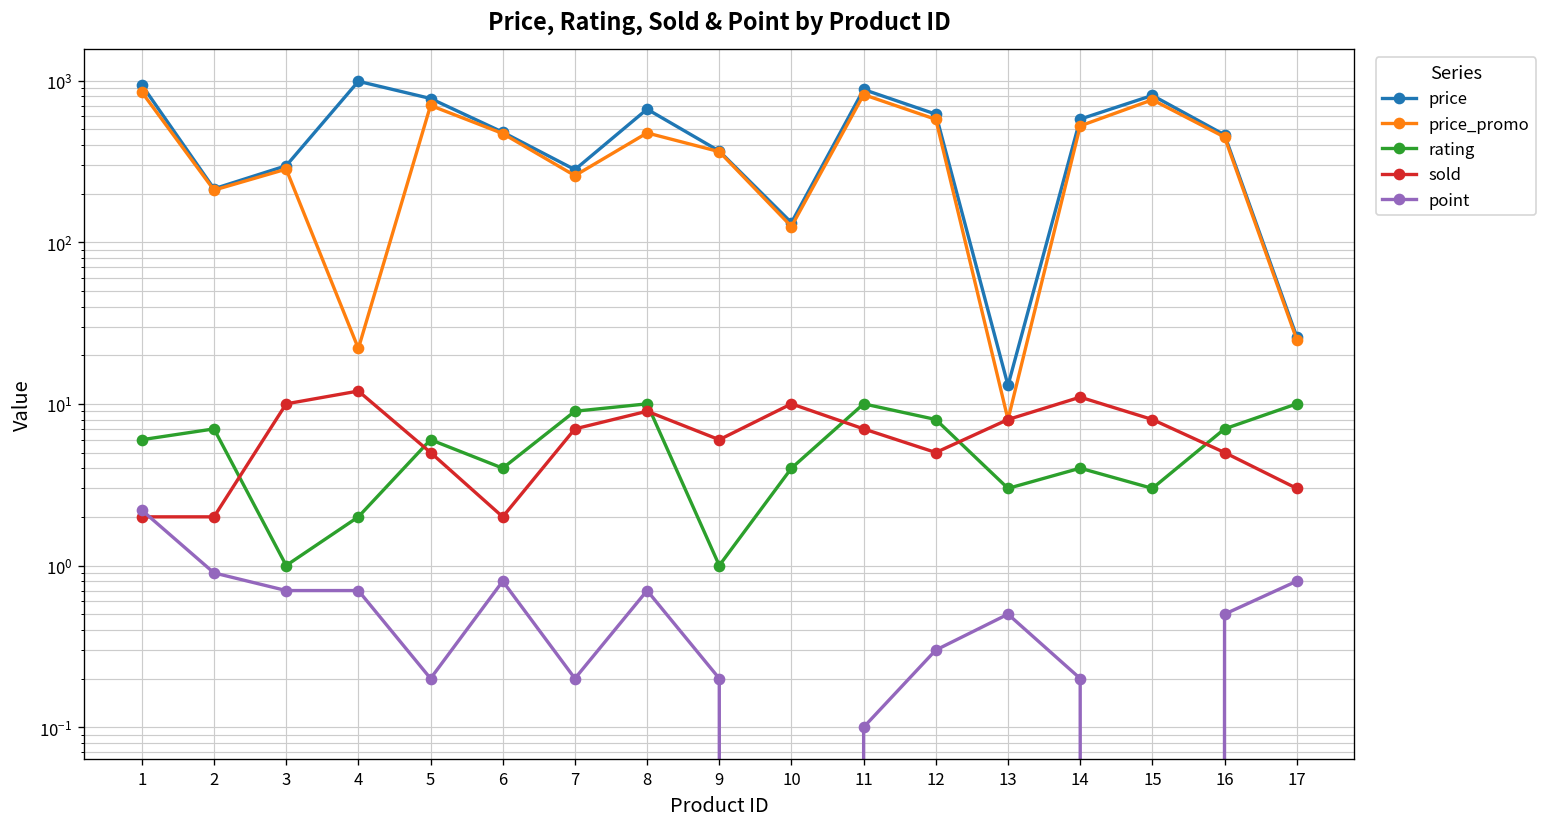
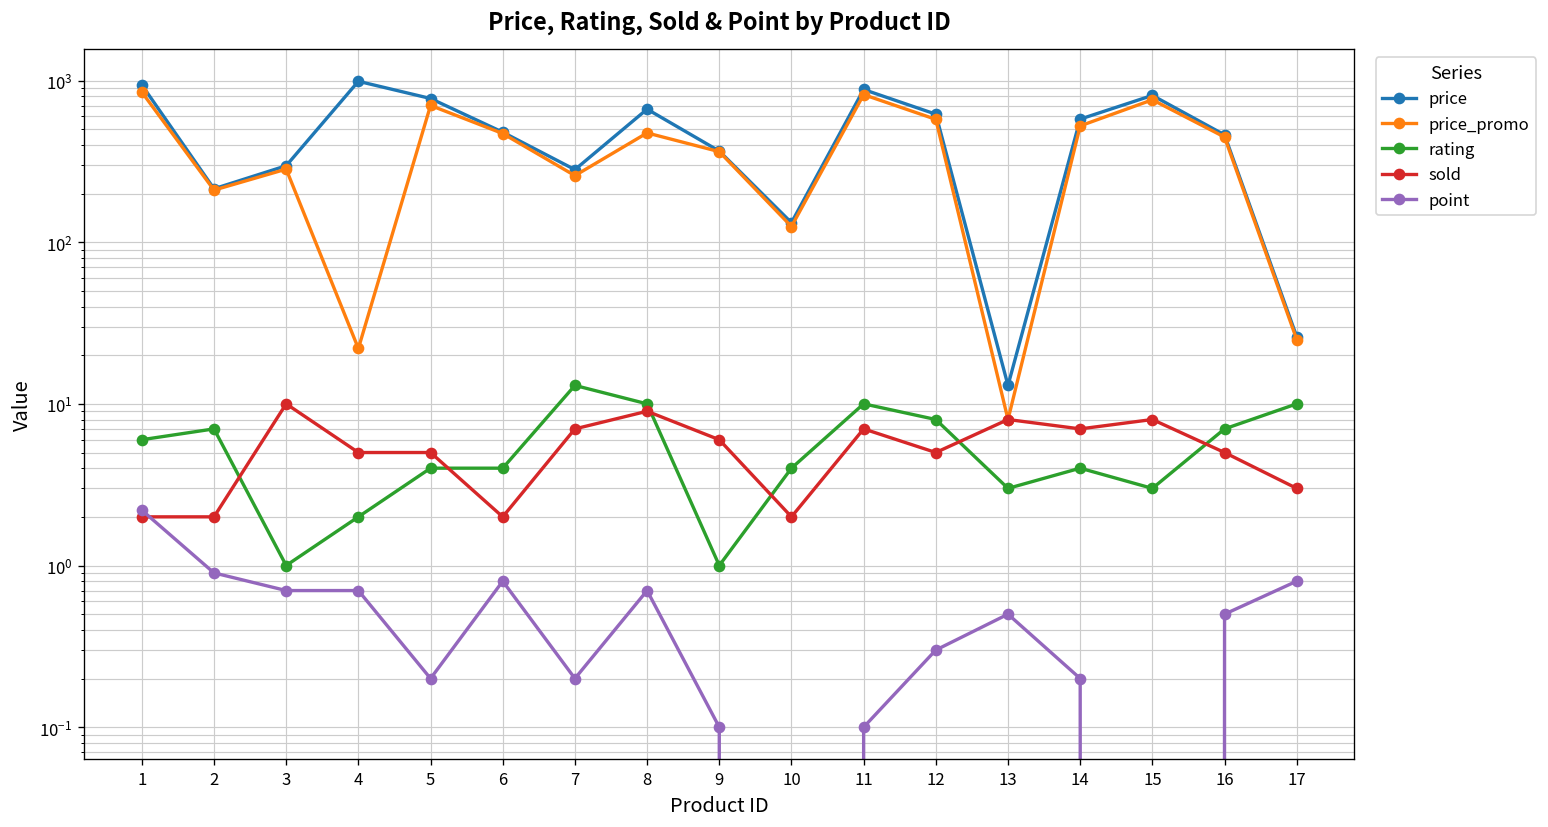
  {
    "price": {
      "1": 900,
      "3": 300,
      "4": 1000,
      "5": 800,
      "7": 280,
      "8": 700,
      "10": 130,
      "11": 900,
      "12": 600,
      "13": 13,
      "14": 580,
      "15": 800
    },
    "price_promo": {
      "1": 800,
      "3": 280,
      "4": 22,
      "5": 700,
      "7": 260,
      "8": 470,
      "10": 130,
      "11": 800,
      "12": 580,
      "14": 520,
      "15": 800
    },
    "rating": {
      "1": 6,
      "2": 7,
      "3": 1,
      "4": 2,
-     "5": 6,
+     "5": 4,
      "6": 4,
-     "7": 9,
+     "7": 13,
      "8": 10,
      "9": 1,
      "10": 4,
      "11": 10,
      "12": 8,
      "13": 3,
      "14": 4,
      "15": 3,
      "16": 7,
      "17": 10
    },
    "sold": {
      "1": 2,
      "2": 2,
      "3": 10,
-     "4": 12,
+     "4": 5,
      "5": 5,
      "6": 2,
      "7": 7,
      "8": 9,
      "9": 6,
-     "10": 10,
+     "10": 2,
      "11": 7,
      "12": 5,
-     "14": 11,
+     "14": 7,
      "15": 8,
      "16": 5,
      "17": 3
    },
    "point": {
      "1": 2.2,
      "2": 0.9,
      "3": 0.7,
      "4": 0.7,
      "5": 0.2,
      "6": 0.8,
      "7": 0.2,
      "8": 0.7,
-     "9": 0.2,
+     "9": 0.1,
      "11": 0.1,
      "12": 0.3,
      "13": 0.5,
      "14": 0.2,
      "16": 0.5,
      "17": 0.8
    }
  }
